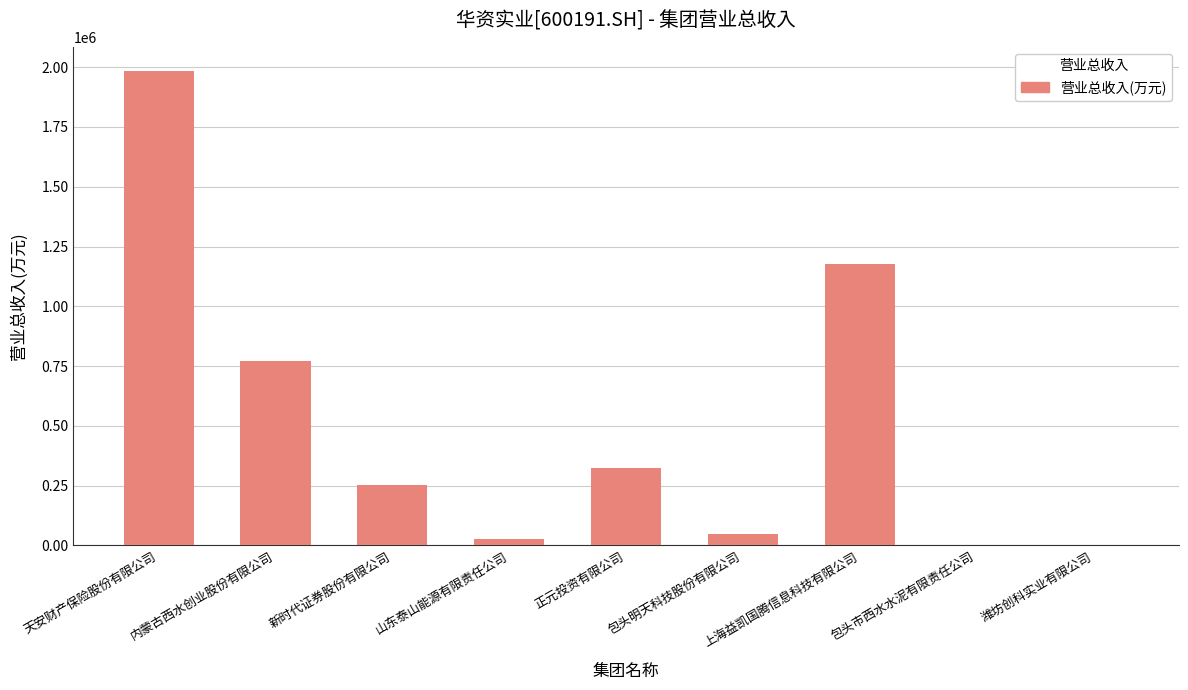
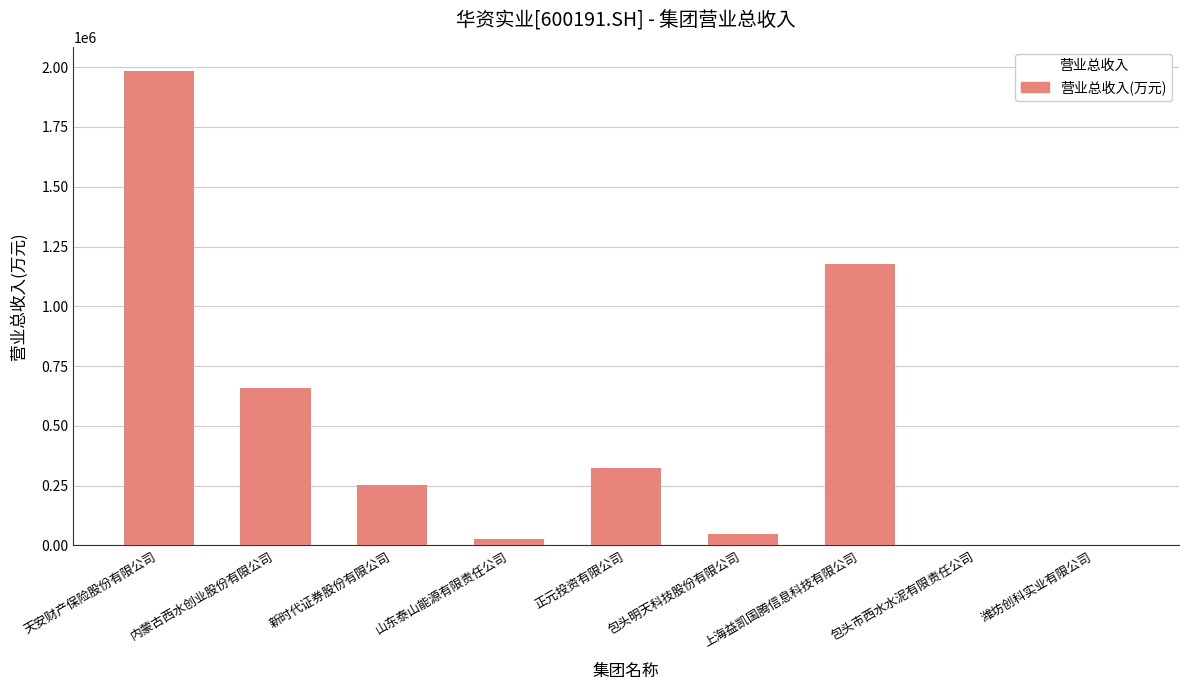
  {
    "天安财产保险股份有限公司": 1990000,
-   "内蒙古西水创业股份有限公司": 770000,
+   "内蒙古西水创业股份有限公司": 660000,
    "新时代证券股份有限公司": 250000,
    "山东泰山能源有限责任公司": 30000,
    "正元投资有限公司": 320000,
    "包头明天科技股份有限公司": 50000,
    "上海益凯国腾信息科技有限公司": 1180000
  }
